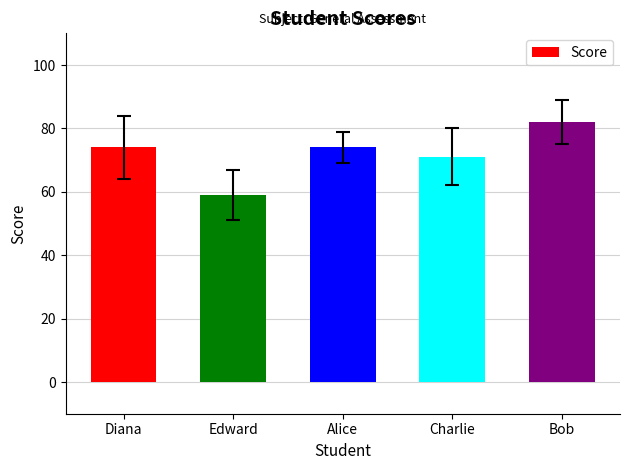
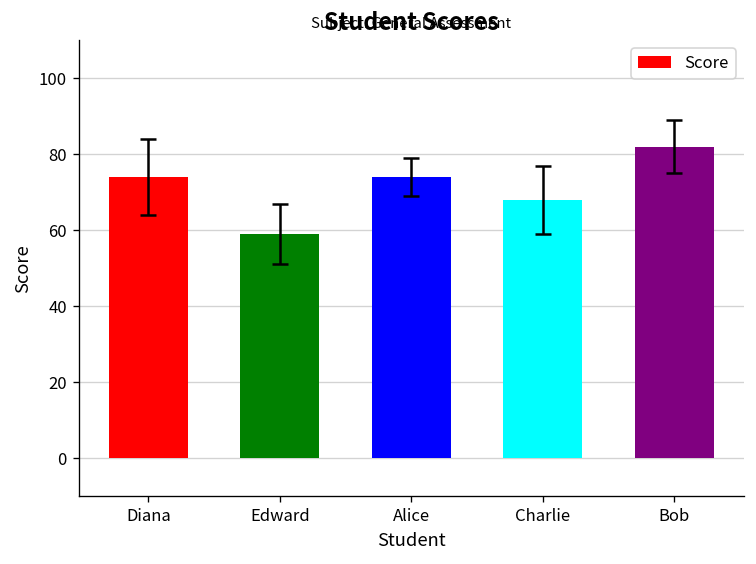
  {
    "Score": {
      "Diana": 74,
      "Edward": 59,
      "Alice": 74,
-     "Charlie": 71,
+     "Charlie": 68,
      "Bob": 82
    }
  }
